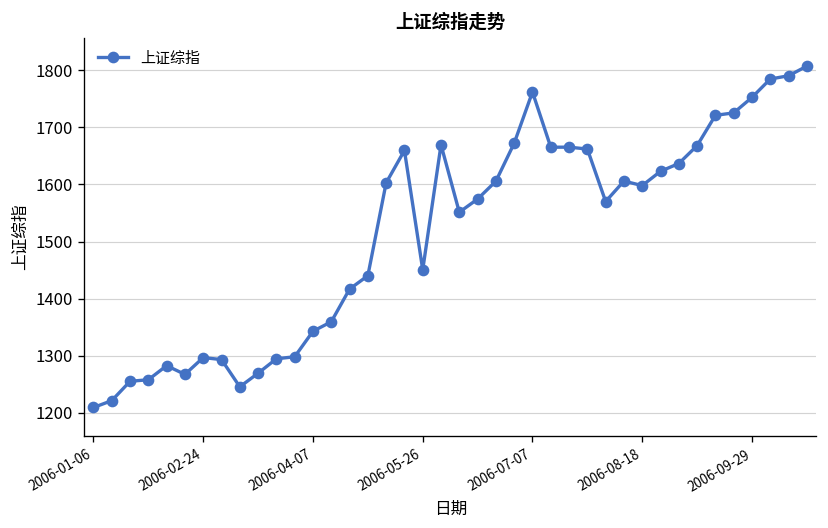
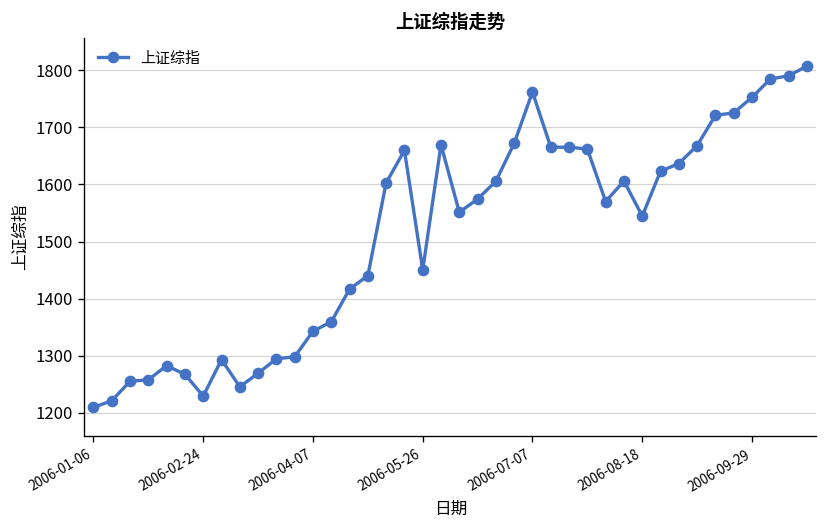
  {
    "2006-01-06": 1210,
-   "2006-02-24": 1300,
+   "2006-02-24": 1230,
    "2006-04-07": 1340,
    "2006-05-26": 1450,
    "2006-07-07": 1760,
-   "2006-08-18": 1600,
+   "2006-08-18": 1540,
    "2006-09-29": 1750
  }
